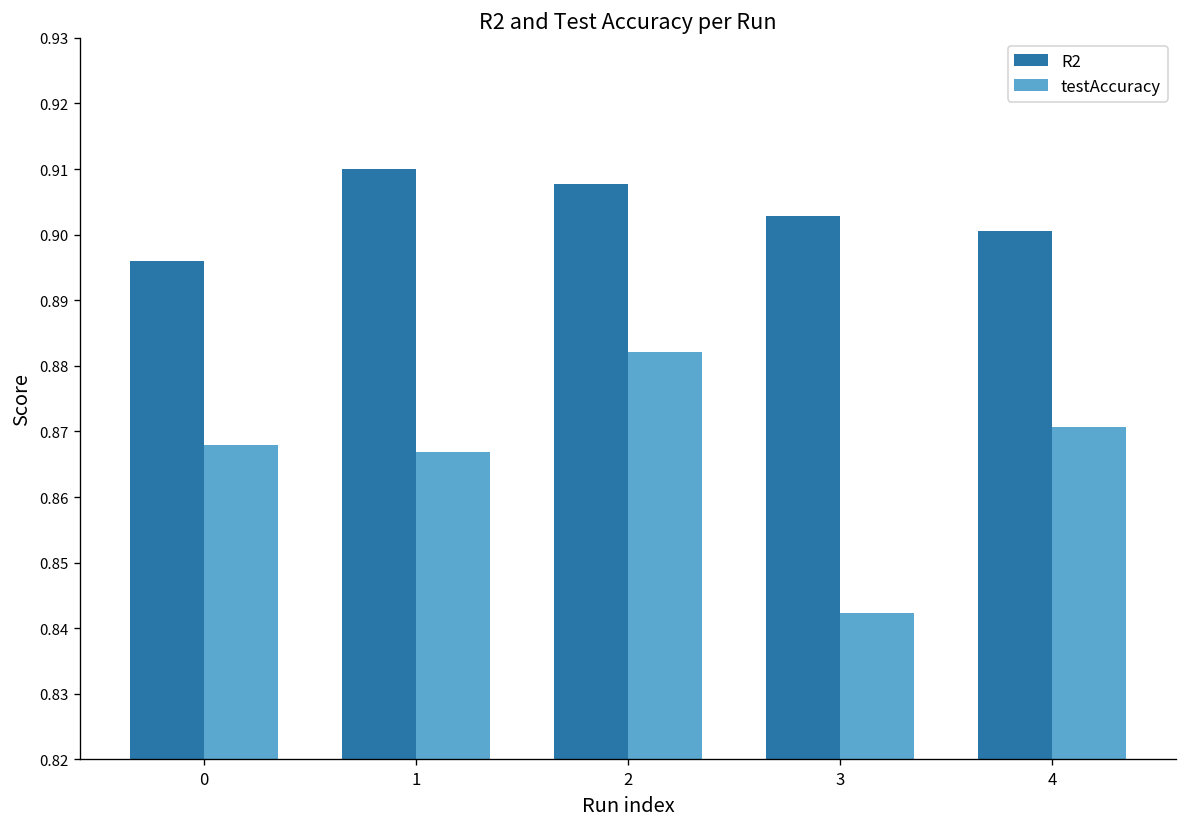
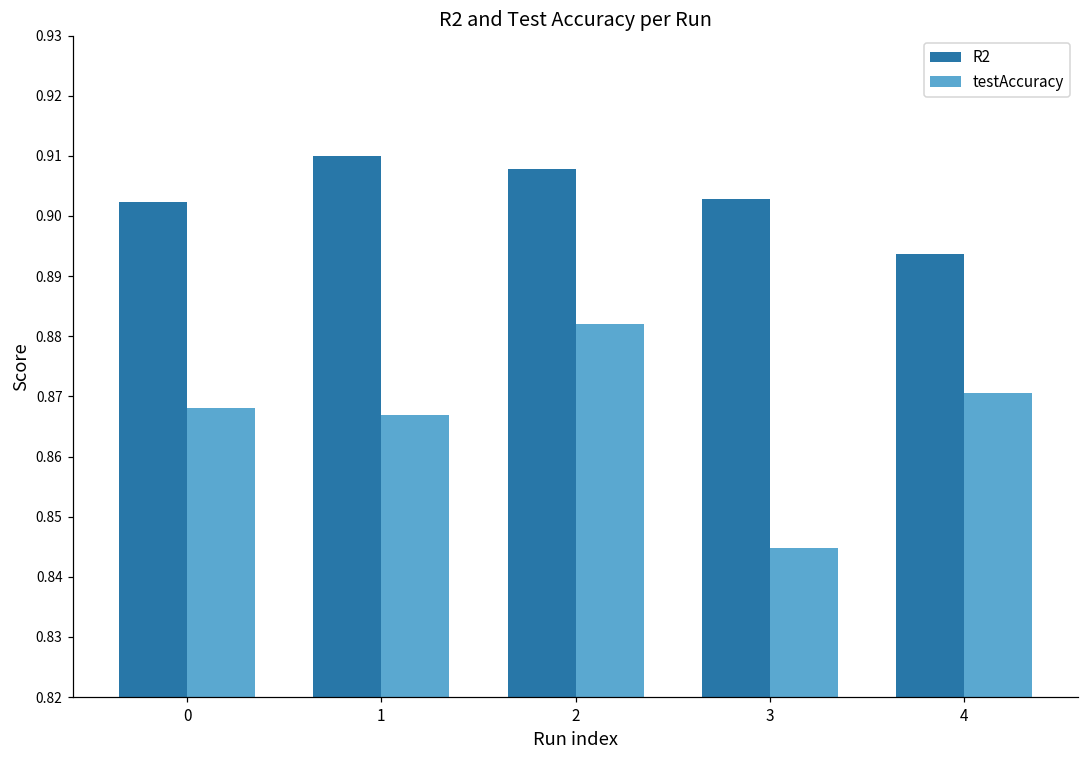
  {
    "R2": {
-     "0": 0.896,
+     "0": 0.902,
      "1": 0.910,
      "2": 0.908,
      "3": 0.903,
-     "4": 0.901
+     "4": 0.894
    },
    "testAccuracy": {
      "0": 0.868,
      "1": 0.867,
      "2": 0.882,
-     "3": 0.842,
+     "3": 0.845,
      "4": 0.871
    }
  }
